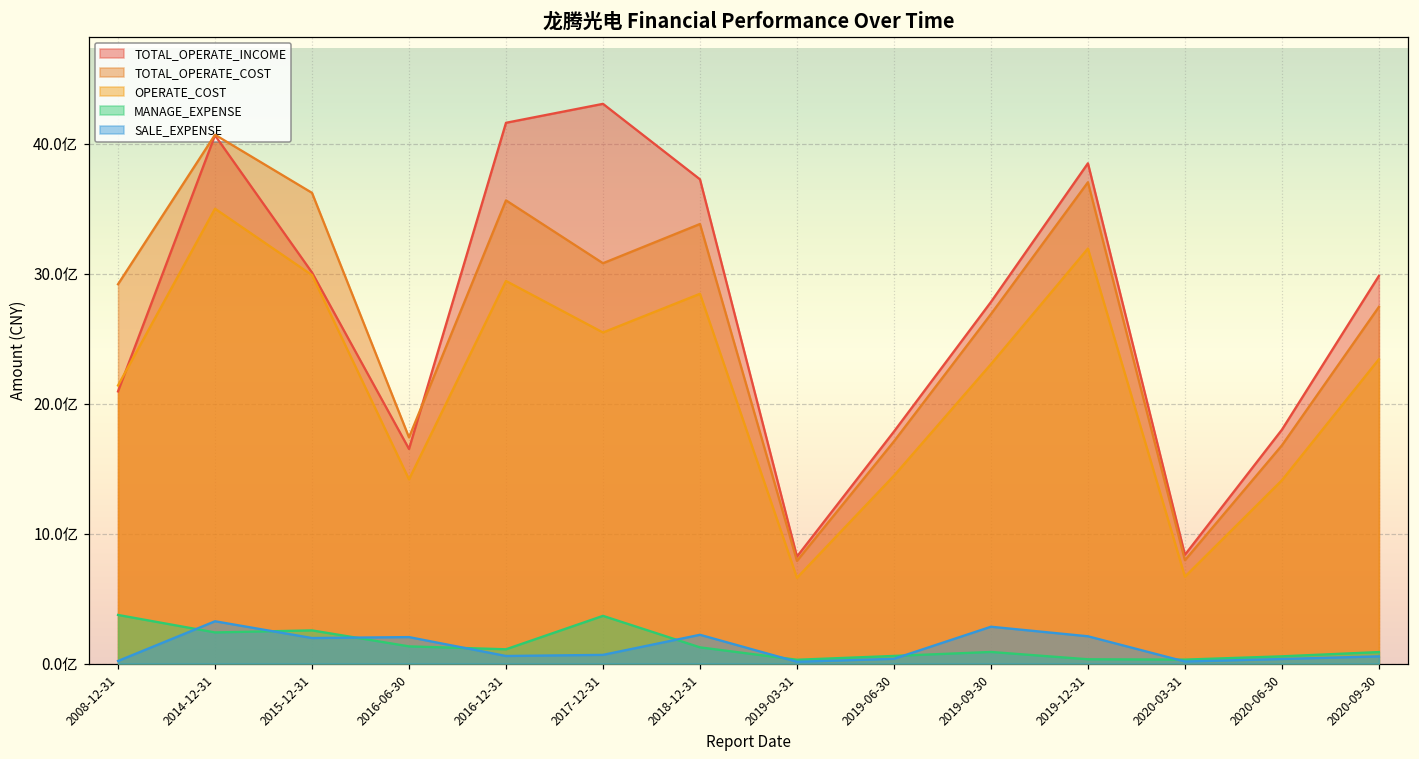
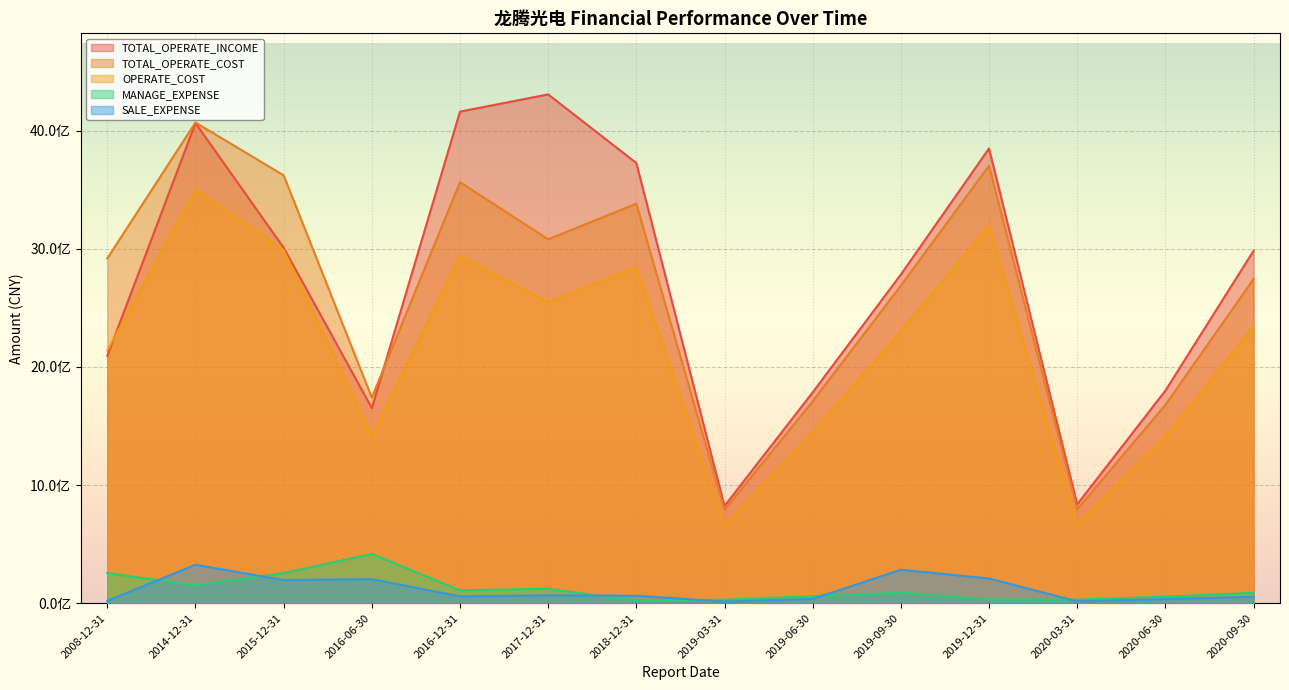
  {
    "MANAGE_EXPENSE": {
-     "2008-12-31": "3.7亿",
-     "2014-12-31": "2.4亿",
+     "2008-12-31": "2.6亿",
+     "2014-12-31": "1.5亿",
      "2015-12-31": "2.6亿",
-     "2016-06-30": "1.3亿",
+     "2016-06-30": "4.2亿",
      "2016-12-31": "1.1亿",
-     "2017-12-31": "3.7亿",
-     "2018-12-31": "1.2亿",
+     "2017-12-31": "1.2亿",
+     "2018-12-31": "0.2亿",
      "2019-06-30": "0.6亿",
      "2019-09-30": "0.9亿",
      "2019-12-31": "0.3亿",
      "2020-09-30": "0.9亿"
    },
    "SALE_EXPENSE": {
      "2008-12-31": "0.2亿",
      "2014-12-31": "3.3亿",
      "2015-12-31": "2.0亿",
      "2016-06-30": "2.0亿",
      "2016-12-31": "0.6亿",
      "2017-12-31": "0.7亿",
-     "2018-12-31": "2.2亿",
+     "2018-12-31": "0.6亿",
      "2019-06-30": "0.4亿",
      "2019-09-30": "2.8亿",
      "2019-12-31": "2.1亿",
      "2020-09-30": "0.6亿"
    }
  }
